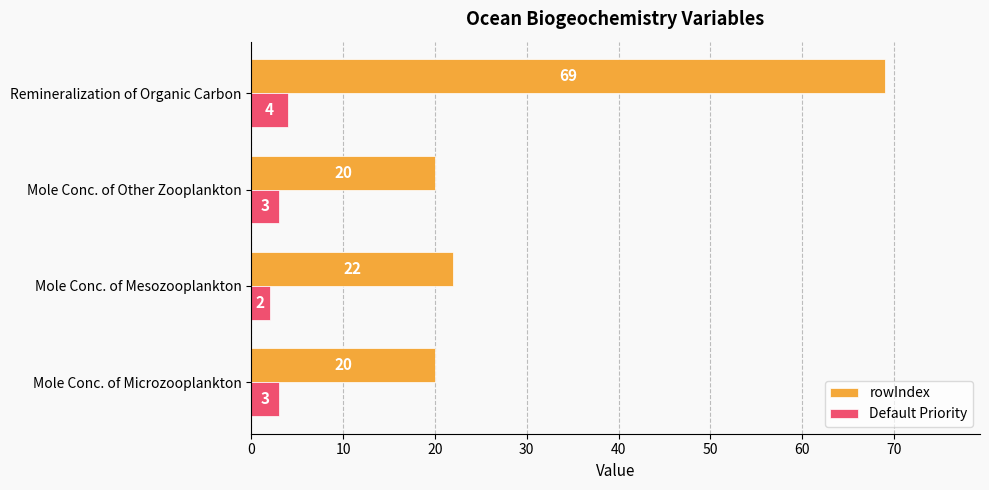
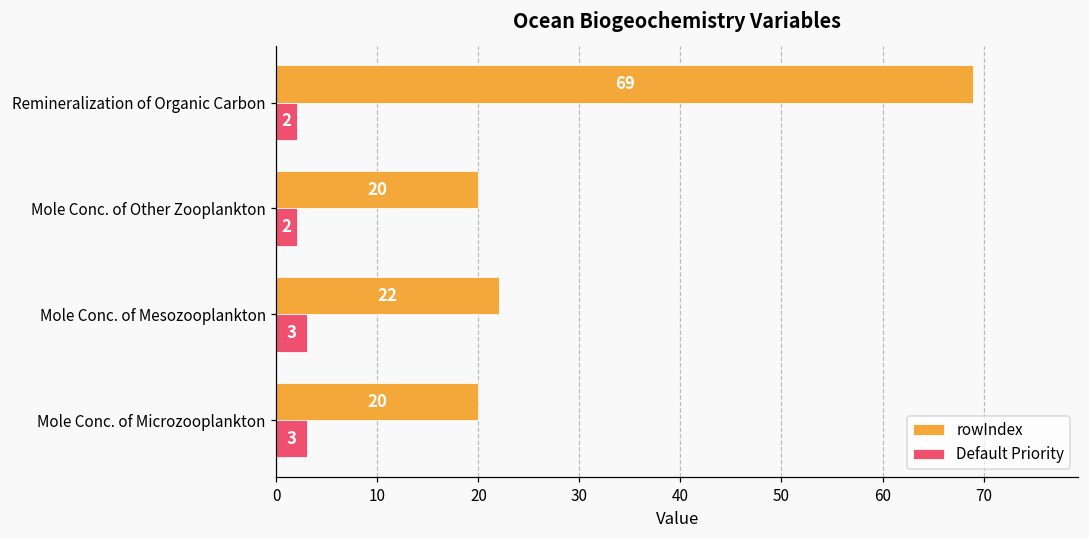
  {
    "rowIndex": {
      "Remineralization of Organic Carbon": 69,
      "Mole Conc. of Other Zooplankton": 20,
      "Mole Conc. of Mesozooplankton": 22,
      "Mole Conc. of Microzooplankton": 20
    },
    "Default Priority": {
-     "Remineralization of Organic Carbon": 4,
-     "Mole Conc. of Other Zooplankton": 3,
-     "Mole Conc. of Mesozooplankton": 2,
+     "Remineralization of Organic Carbon": 2,
+     "Mole Conc. of Other Zooplankton": 2,
+     "Mole Conc. of Mesozooplankton": 3,
      "Mole Conc. of Microzooplankton": 3
    }
  }
